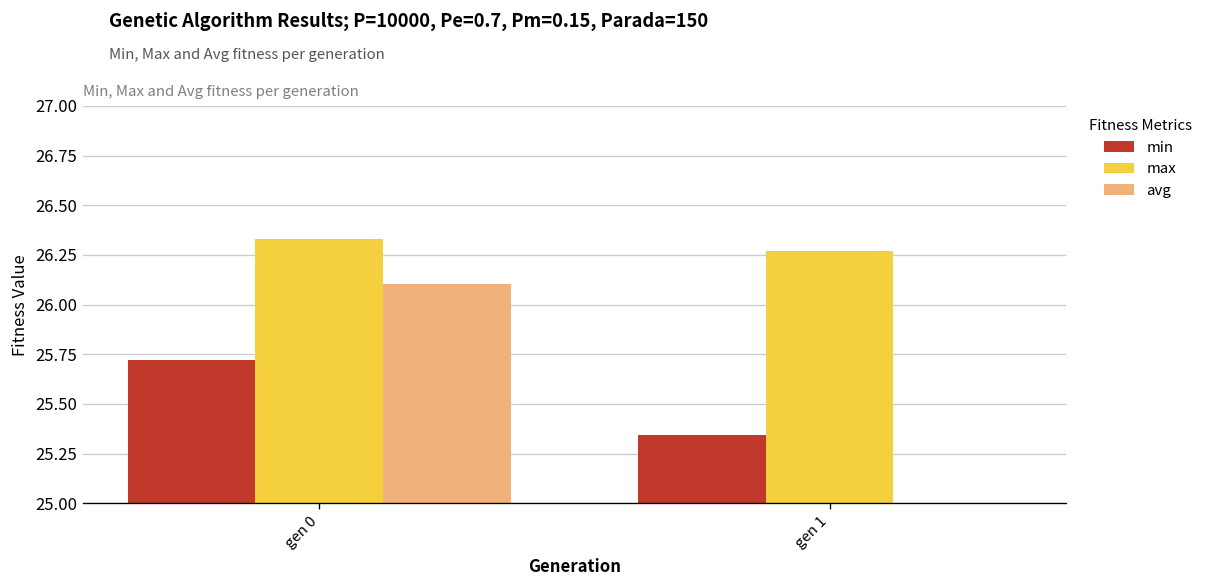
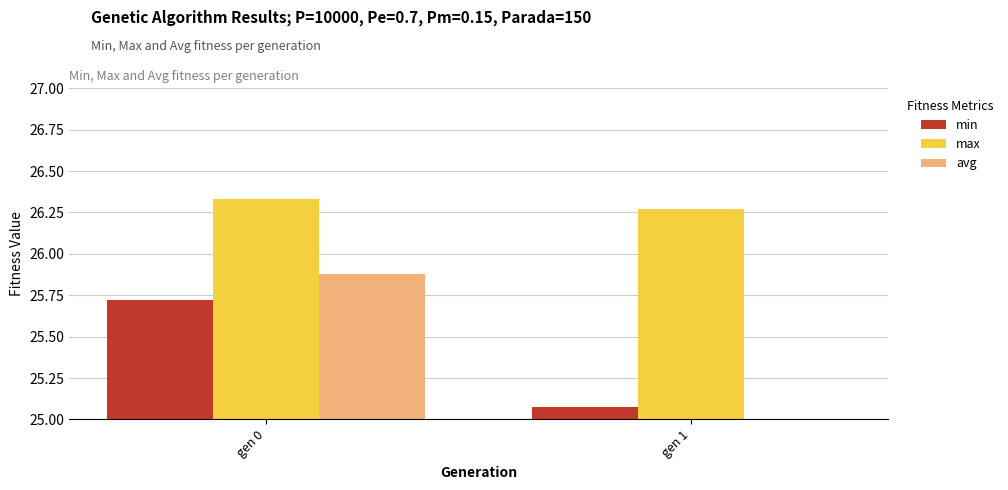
  {
    "min": {
      "gen 0": 25.72,
-     "gen 1": 25.34
+     "gen 1": 25.08
    },
    "max": {
      "gen 0": 26.33,
      "gen 1": 26.27
    },
    "avg": {
-     "gen 0": 26.10
+     "gen 0": 25.88
    }
  }
